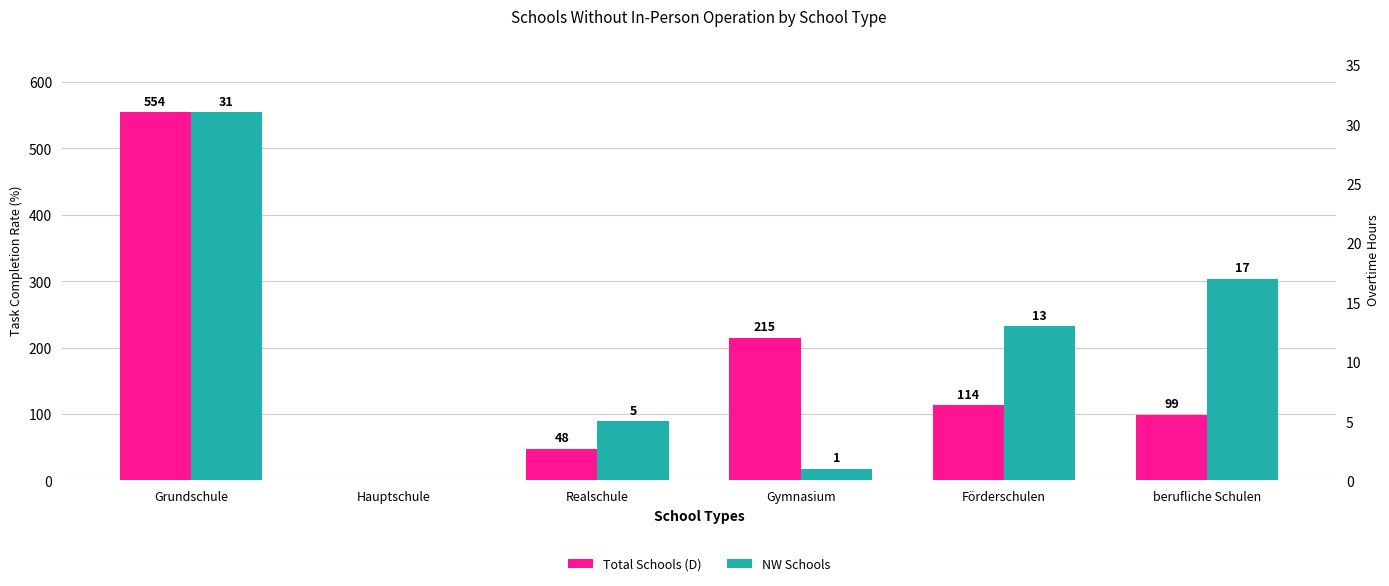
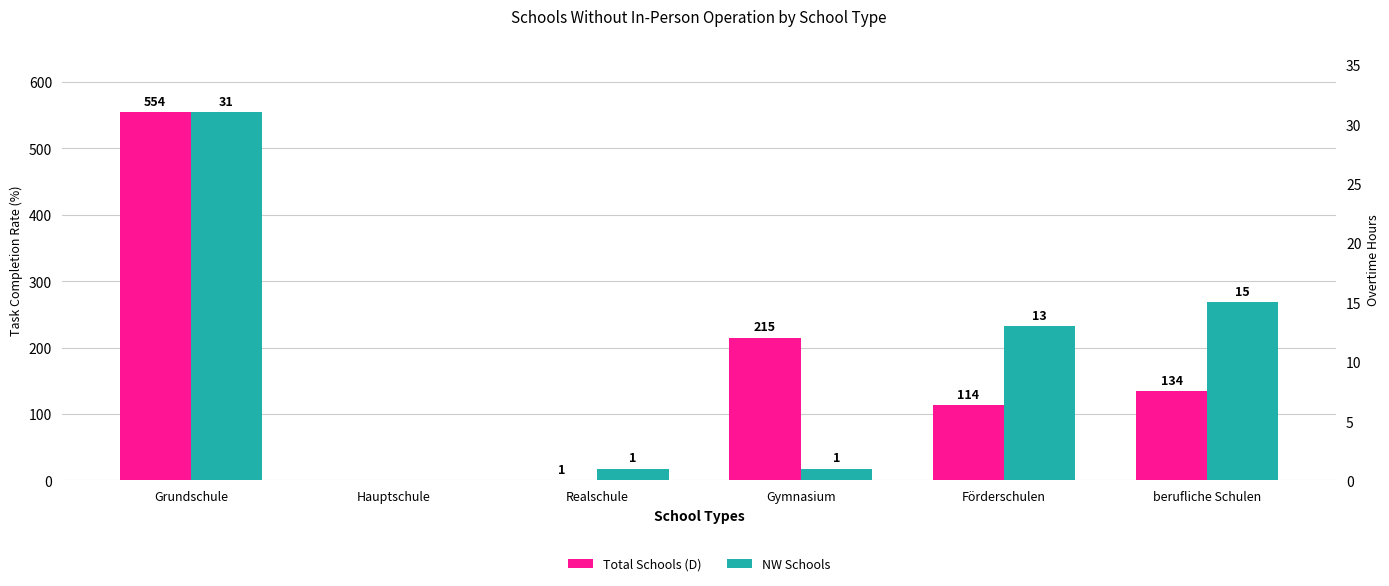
  {
    "Total Schools (D)": {
      "Grundschule": 554,
-     "Realschule": 48,
+     "Realschule": 1,
      "Gymnasium": 215,
      "Förderschulen": 114,
-     "berufliche Schulen": 99
+     "berufliche Schulen": 134
    },
    "NW Schools": {
      "Grundschule": 31,
-     "Realschule": 5,
+     "Realschule": 1,
      "Gymnasium": 1,
      "Förderschulen": 13,
-     "berufliche Schulen": 17
+     "berufliche Schulen": 15
    }
  }
